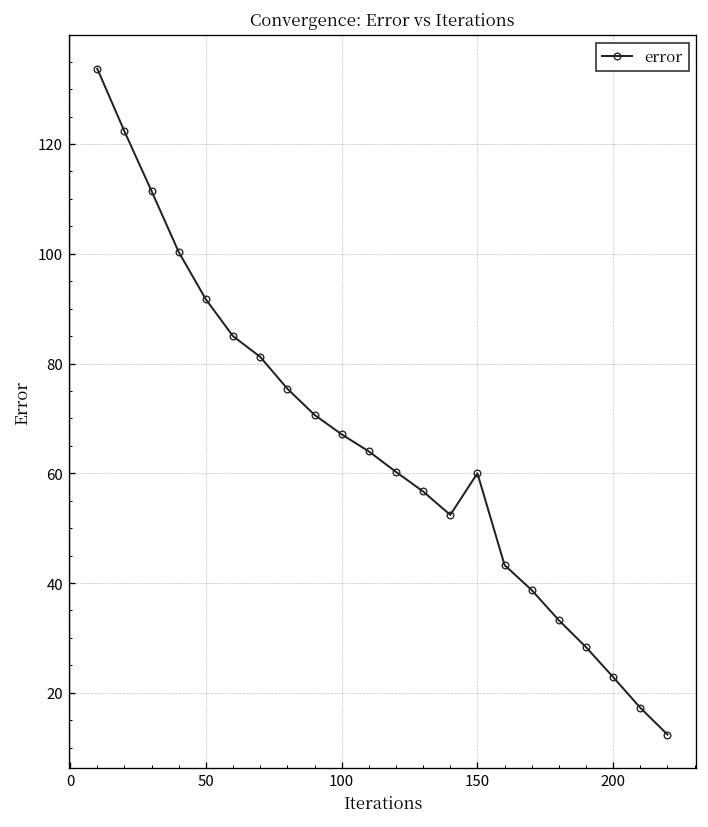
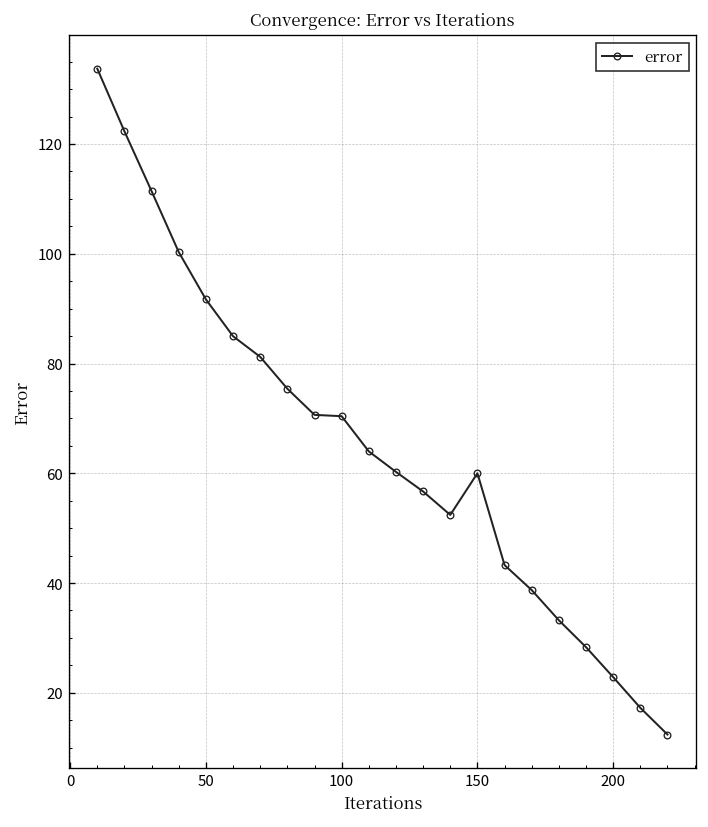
  {
    "50": 92,
-   "100": 67,
+   "100": 70,
    "150": 60,
    "200": 23
  }
